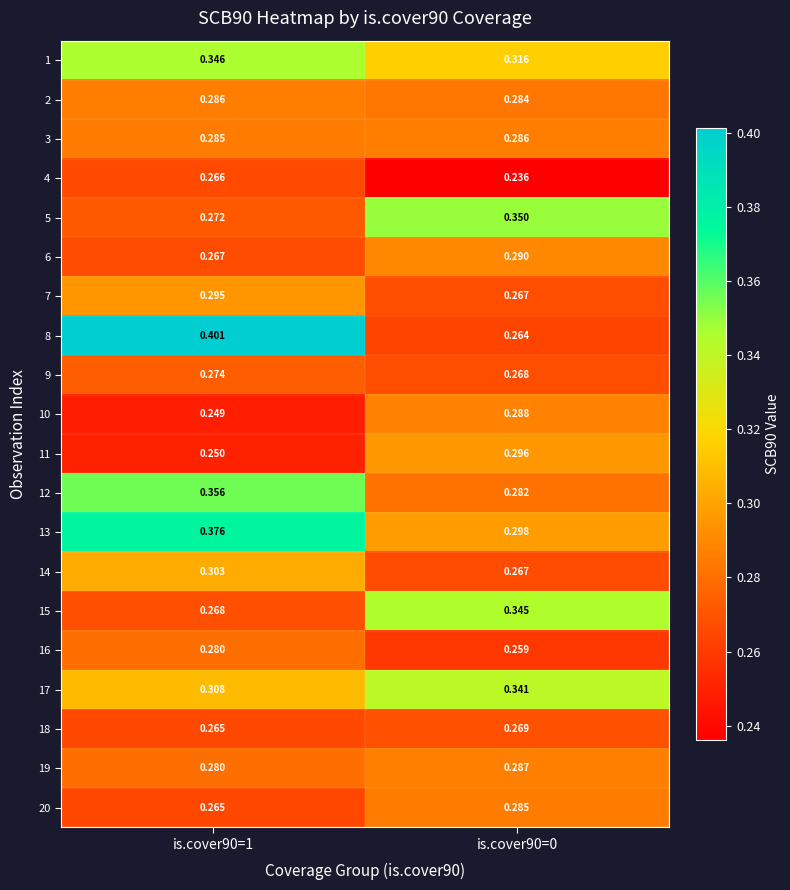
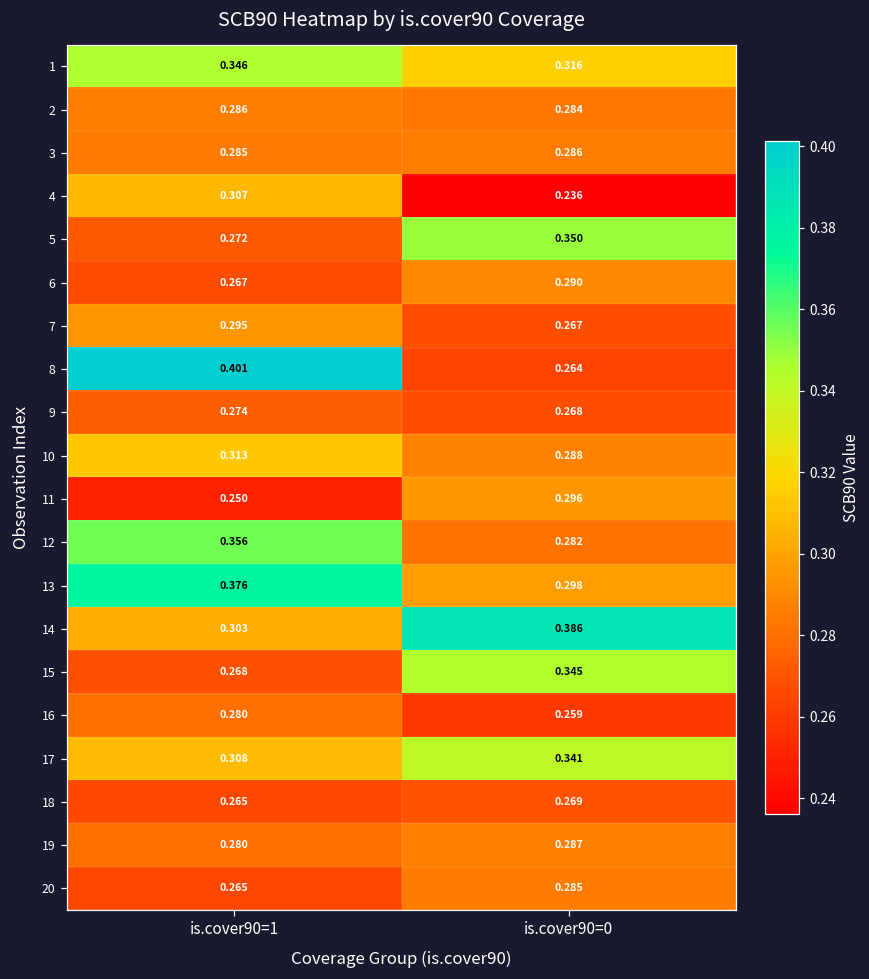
  {
    "1": {
      "is.cover90=1": 0.346,
      "is.cover90=0": 0.316
    },
    "2": {
      "is.cover90=1": 0.286,
      "is.cover90=0": 0.284
    },
    "3": {
      "is.cover90=1": 0.285,
      "is.cover90=0": 0.286
    },
    "4": {
-     "is.cover90=1": 0.266,
+     "is.cover90=1": 0.307,
      "is.cover90=0": 0.236
    },
    "5": {
      "is.cover90=1": 0.272,
      "is.cover90=0": 0.350
    },
    "6": {
      "is.cover90=1": 0.267,
      "is.cover90=0": 0.290
    },
    "7": {
      "is.cover90=1": 0.295,
      "is.cover90=0": 0.267
    },
    "8": {
      "is.cover90=1": 0.401,
      "is.cover90=0": 0.264
    },
    "9": {
      "is.cover90=1": 0.274,
      "is.cover90=0": 0.268
    },
    "10": {
-     "is.cover90=1": 0.249,
+     "is.cover90=1": 0.313,
      "is.cover90=0": 0.288
    },
    "11": {
      "is.cover90=1": 0.250,
      "is.cover90=0": 0.296
    },
    "12": {
      "is.cover90=1": 0.356,
      "is.cover90=0": 0.282
    },
    "13": {
      "is.cover90=1": 0.376,
      "is.cover90=0": 0.298
    },
    "14": {
      "is.cover90=1": 0.303,
-     "is.cover90=0": 0.267
+     "is.cover90=0": 0.386
    },
    "15": {
      "is.cover90=1": 0.268,
      "is.cover90=0": 0.345
    },
    "16": {
      "is.cover90=1": 0.280,
      "is.cover90=0": 0.259
    },
    "17": {
      "is.cover90=1": 0.308,
      "is.cover90=0": 0.341
    },
    "18": {
      "is.cover90=1": 0.265,
      "is.cover90=0": 0.269
    },
    "19": {
      "is.cover90=1": 0.280,
      "is.cover90=0": 0.287
    },
    "20": {
      "is.cover90=1": 0.265,
      "is.cover90=0": 0.285
    }
  }
